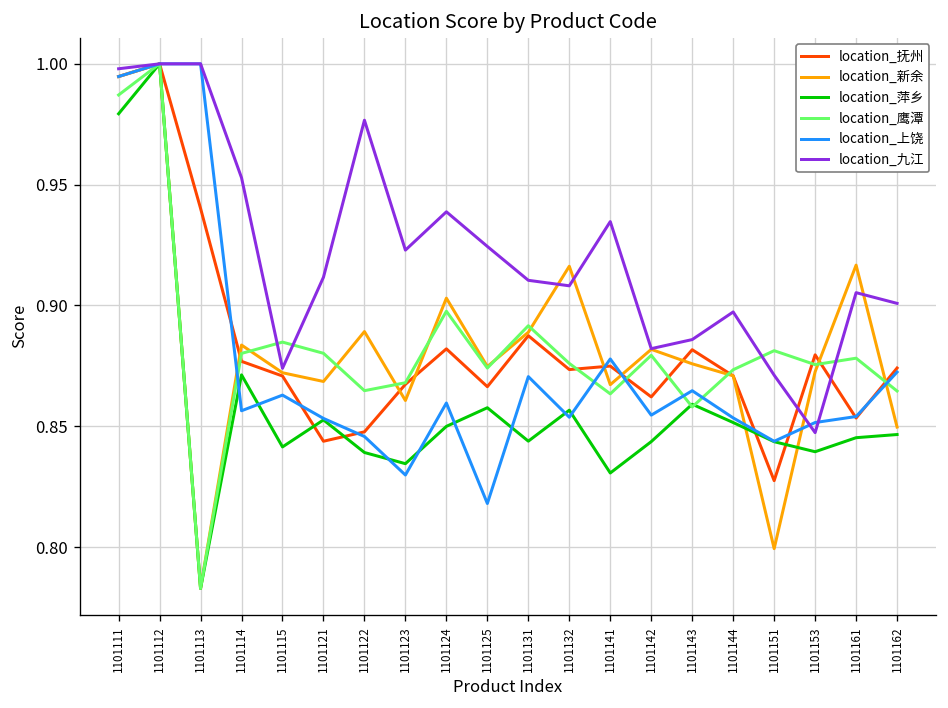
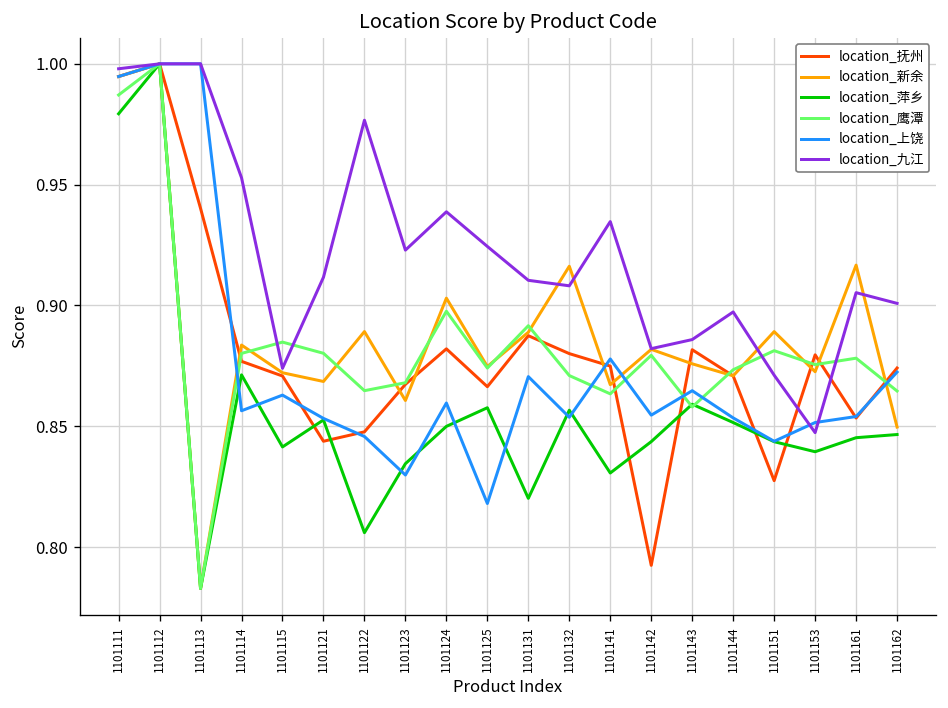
  {
    "location_抚州": {
      "1101113": 0.940,
      "1101114": 0.877,
      "1101115": 0.871,
      "1101121": 0.844,
      "1101122": 0.848,
      "1101124": 0.882,
      "1101125": 0.866,
      "1101131": 0.887,
-     "1101132": 0.873,
+     "1101132": 0.880,
      "1101141": 0.875,
-     "1101142": 0.862,
+     "1101142": 0.792,
      "1101143": 0.882,
      "1101151": 0.827,
      "1101153": 0.880,
      "1101162": 0.874
    },
    "location_新余": {
      "1101114": 0.884,
      "1101115": 0.872,
      "1101121": 0.869,
      "1101122": 0.889,
      "1101123": 0.861,
      "1101124": 0.903,
      "1101131": 0.889,
      "1101132": 0.916,
      "1101141": 0.867,
      "1101143": 0.876,
-     "1101151": 0.799,
+     "1101151": 0.889,
      "1101153": 0.873,
      "1101161": 0.917,
      "1101162": 0.850
    },
    "location_萍乡": {
      "1101111": 0.979,
      "1101114": 0.871,
      "1101115": 0.841,
-     "1101122": 0.839,
+     "1101122": 0.806,
      "1101123": 0.835,
      "1101124": 0.850,
      "1101125": 0.858,
-     "1101131": 0.844,
+     "1101131": 0.820,
      "1101132": 0.857,
      "1101141": 0.831,
      "1101142": 0.844,
      "1101144": 0.852,
      "1101153": 0.839,
      "1101161": 0.845,
      "1101162": 0.847
    },
    "location_鹰潭": {
      "1101111": 0.987,
      "1101114": 0.880,
      "1101115": 0.885,
      "1101121": 0.880,
      "1101122": 0.865,
      "1101124": 0.898,
      "1101131": 0.892,
-     "1101132": 0.876,
+     "1101132": 0.871,
      "1101141": 0.863,
      "1101142": 0.879,
      "1101144": 0.873,
      "1101151": 0.881,
      "1101153": 0.876,
      "1101161": 0.878,
      "1101162": 0.865
    },
    "location_上饶": {
      "1101114": 0.856,
      "1101115": 0.863,
      "1101122": 0.846,
      "1101123": 0.830,
      "1101124": 0.860,
      "1101125": 0.818,
      "1101131": 0.871,
      "1101132": 0.854,
      "1101141": 0.878,
      "1101142": 0.855,
      "1101143": 0.865,
      "1101144": 0.853,
      "1101153": 0.852,
      "1101162": 0.872
    },
    "location_九江": {
      "1101111": 0.998,
      "1101114": 0.953,
      "1101115": 0.874,
      "1101121": 0.912,
      "1101122": 0.977,
      "1101123": 0.923,
      "1101124": 0.939,
      "1101125": 0.924,
      "1101131": 0.910,
      "1101132": 0.908,
      "1101141": 0.935,
      "1101143": 0.886,
      "1101144": 0.897,
      "1101151": 0.871,
      "1101153": 0.847,
      "1101161": 0.905,
      "1101162": 0.901
    }
  }
